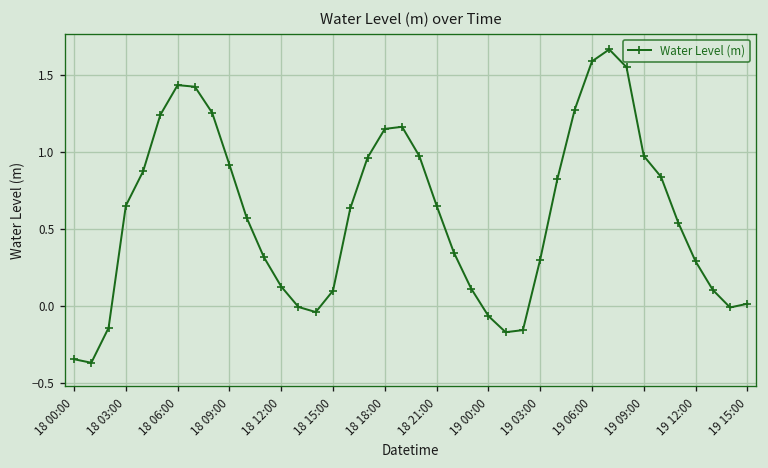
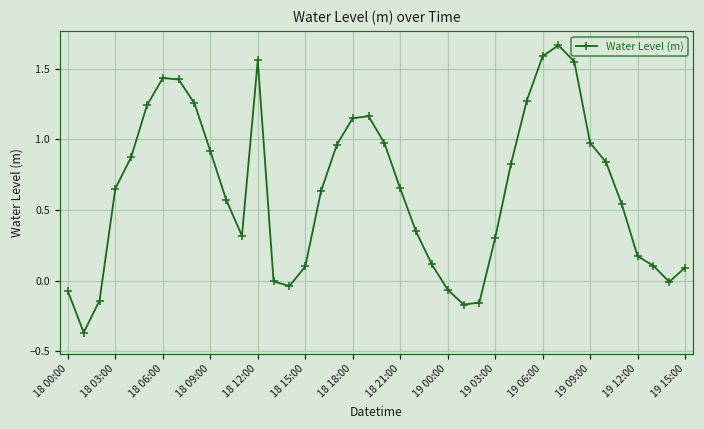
  {
-   "18 00:00": -0.34,
+   "18 00:00": -0.07,
    "18 03:00": 0.65,
    "18 06:00": 1.43,
    "18 09:00": 0.92,
-   "18 12:00": 0.13,
+   "18 12:00": 1.56,
    "18 15:00": 0.10,
    "18 18:00": 1.15,
    "18 21:00": 0.65,
    "19 00:00": -0.06,
    "19 03:00": 0.30,
    "19 06:00": 1.59,
    "19 09:00": 0.97,
-   "19 12:00": 0.29,
-   "19 15:00": 0.02
+   "19 12:00": 0.17,
+   "19 15:00": 0.09
  }
